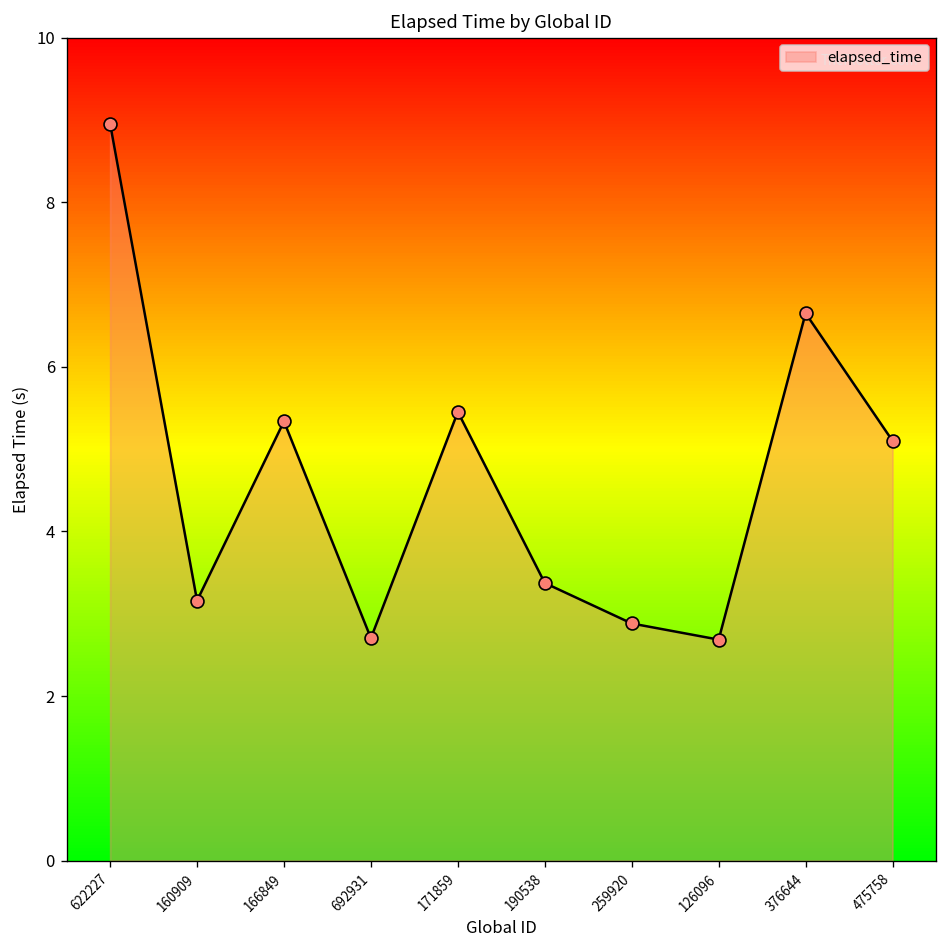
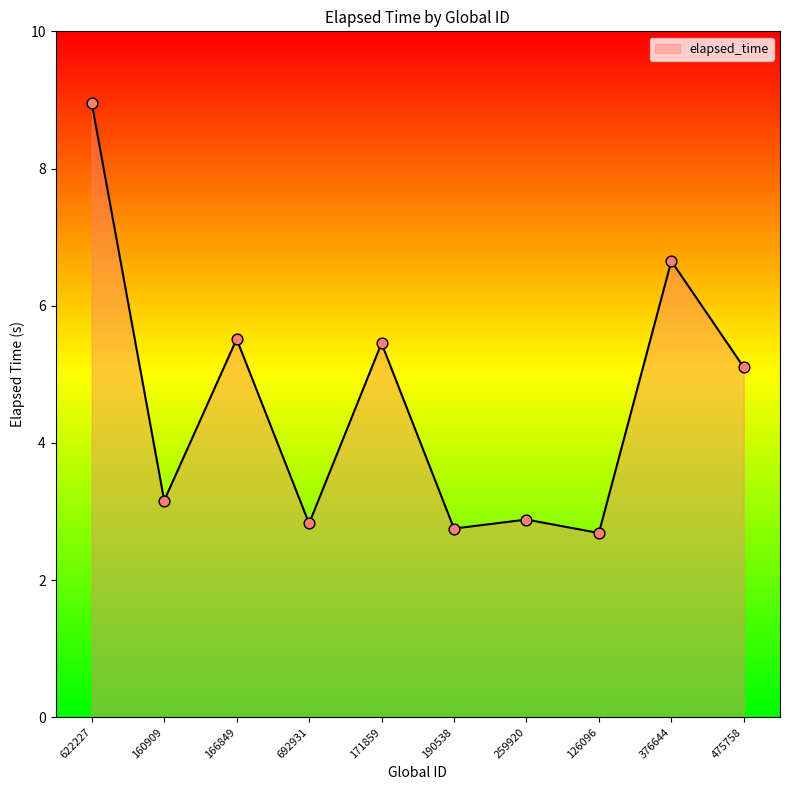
  {
    "622227": 9.0,
    "160909": 3.2,
-   "166849": 5.3,
-   "692931": 2.7,
+   "166849": 5.5,
+   "692931": 2.8,
    "171859": 5.5,
-   "190538": 3.4,
+   "190538": 2.8,
    "259920": 2.9,
    "126096": 2.7,
    "376644": 6.7,
    "475758": 5.1
  }
